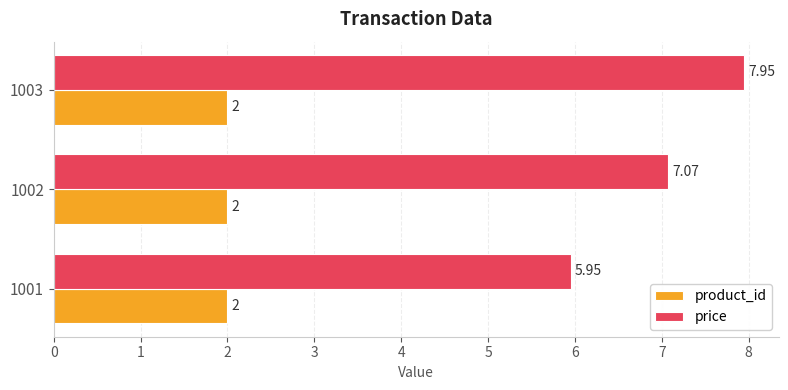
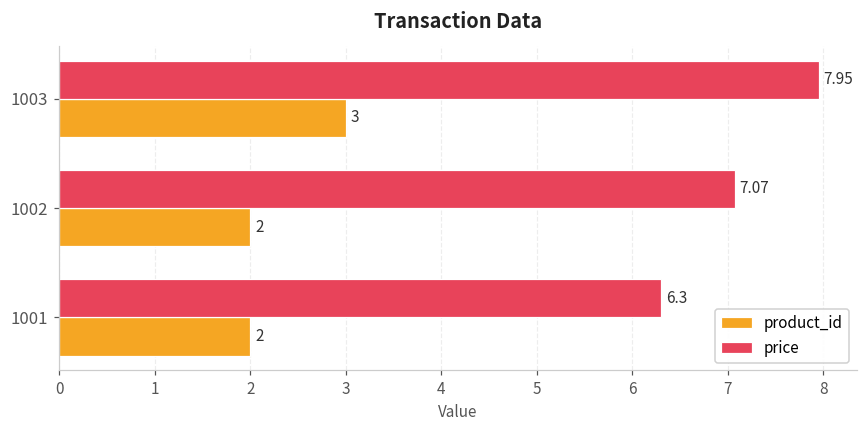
  {
    "product_id": {
-     "1003": 2,
+     "1003": 3,
      "1002": 2,
      "1001": 2
    },
    "price": {
      "1003": 7.95,
      "1002": 7.07,
-     "1001": 5.95
+     "1001": 6.3
    }
  }
